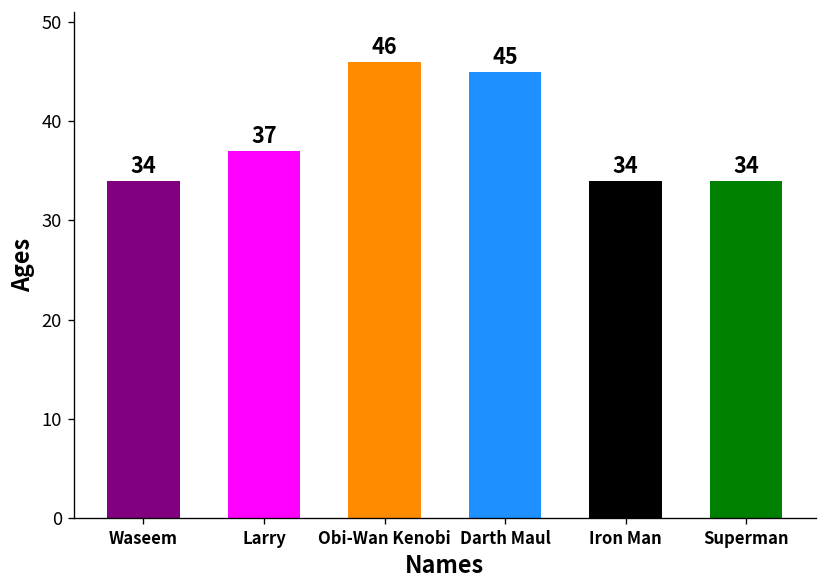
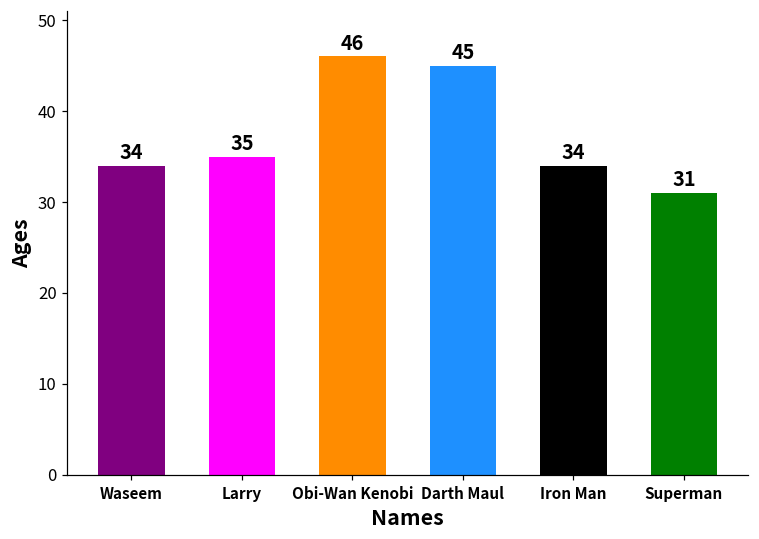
  {
    "Waseem": 34,
-   "Larry": 37,
+   "Larry": 35,
    "Obi-Wan Kenobi": 46,
    "Darth Maul": 45,
    "Iron Man": 34,
-   "Superman": 34
+   "Superman": 31
  }
